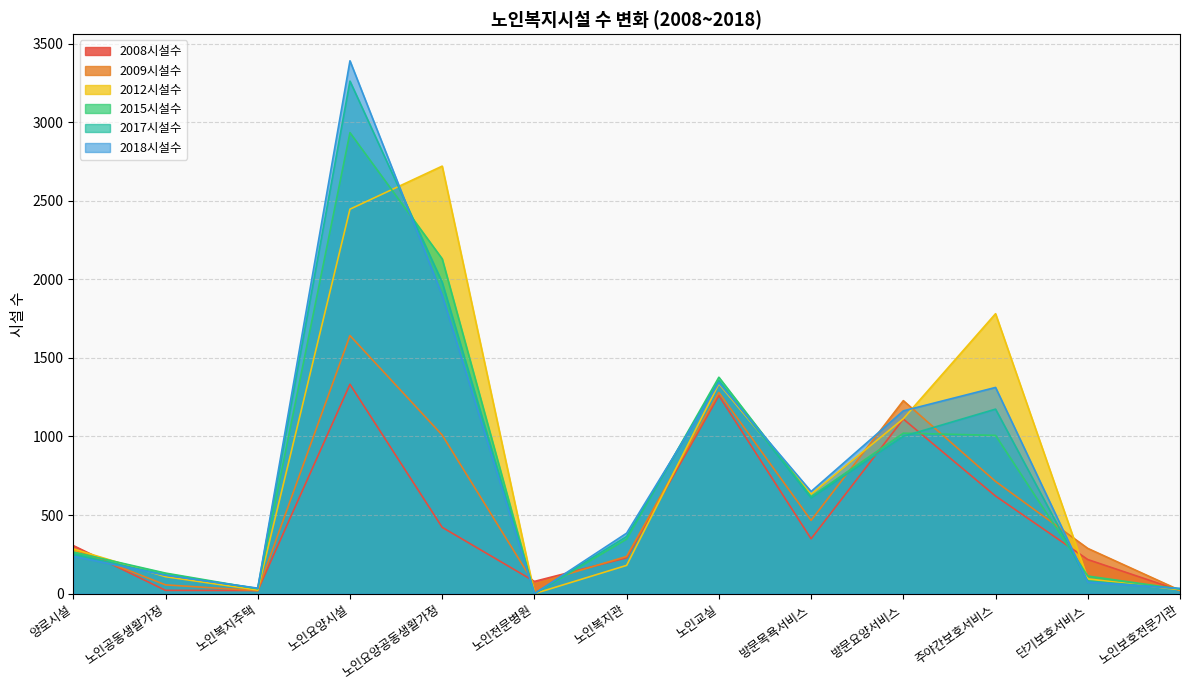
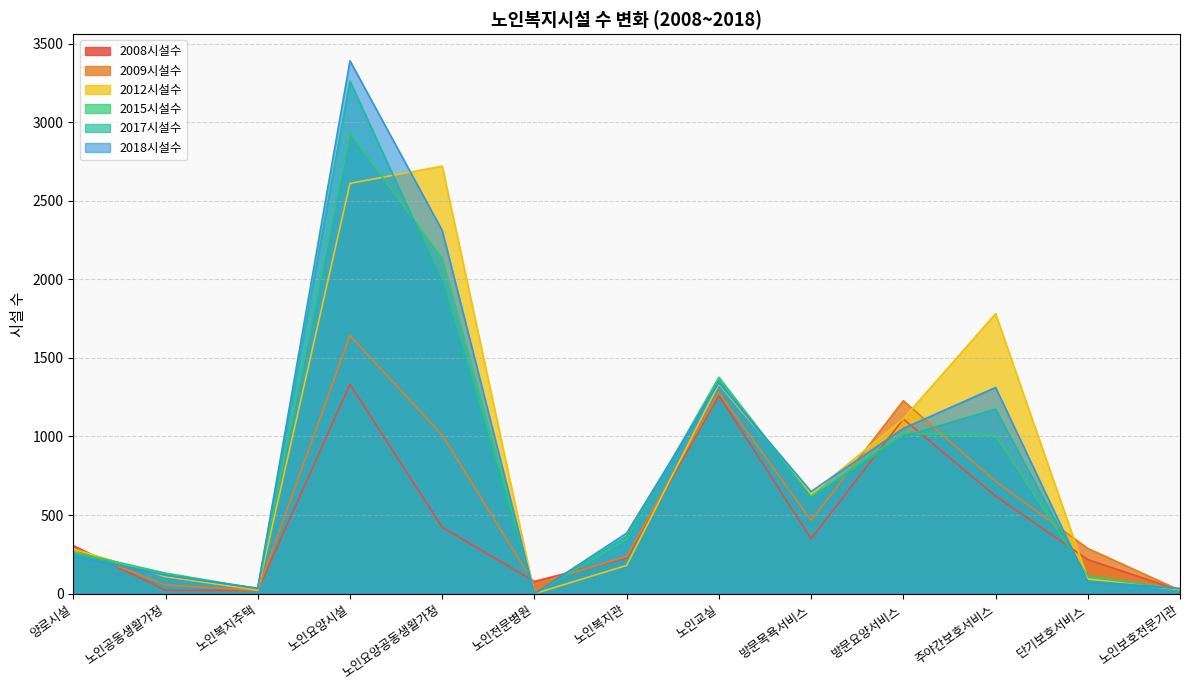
  {
    "2012시설수": {
-     "노인요양시설": 2450,
+     "노인요양시설": 2610,
      "노인요양공동생활가정": 2720,
      "노인복지관": 180,
      "주야간보호서비스": 1780
    },
    "2018시설수": {
      "노인요양시설": 3390,
-     "노인요양공동생활가정": 1900,
+     "노인요양공동생활가정": 2310,
      "노인복지관": 390,
      "방문목욕서비스": 650,
-     "방문요양서비스": 1160,
+     "방문요양서비스": 1050,
      "주야간보호서비스": 1310
    }
  }
